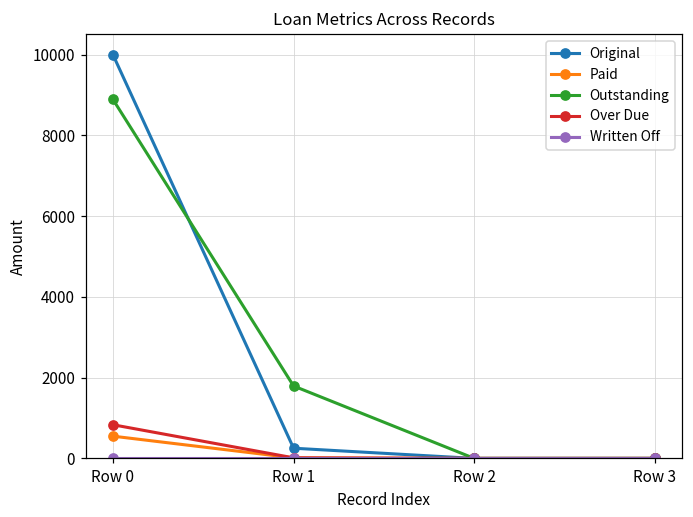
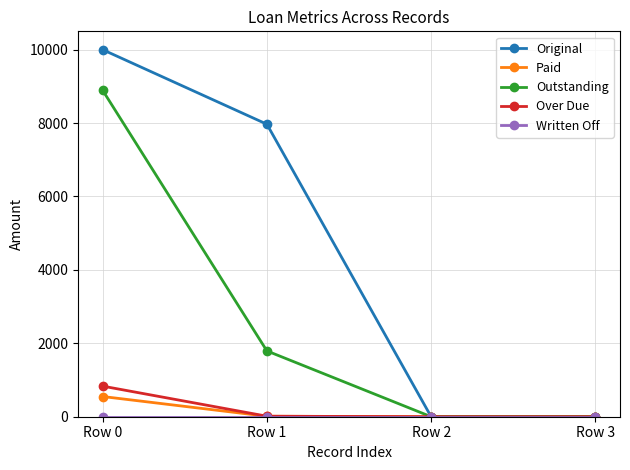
  {
    "Original": {
      "Row 0": 10000,
-     "Row 1": 300
+     "Row 1": 8000
    },
    "Paid": {
      "Row 0": 600
    },
    "Outstanding": {
      "Row 0": 8900,
      "Row 1": 1800
    },
    "Over Due": {
      "Row 0": 800
    },
    "Written Off": {
      "Row 0": 0
    }
  }
